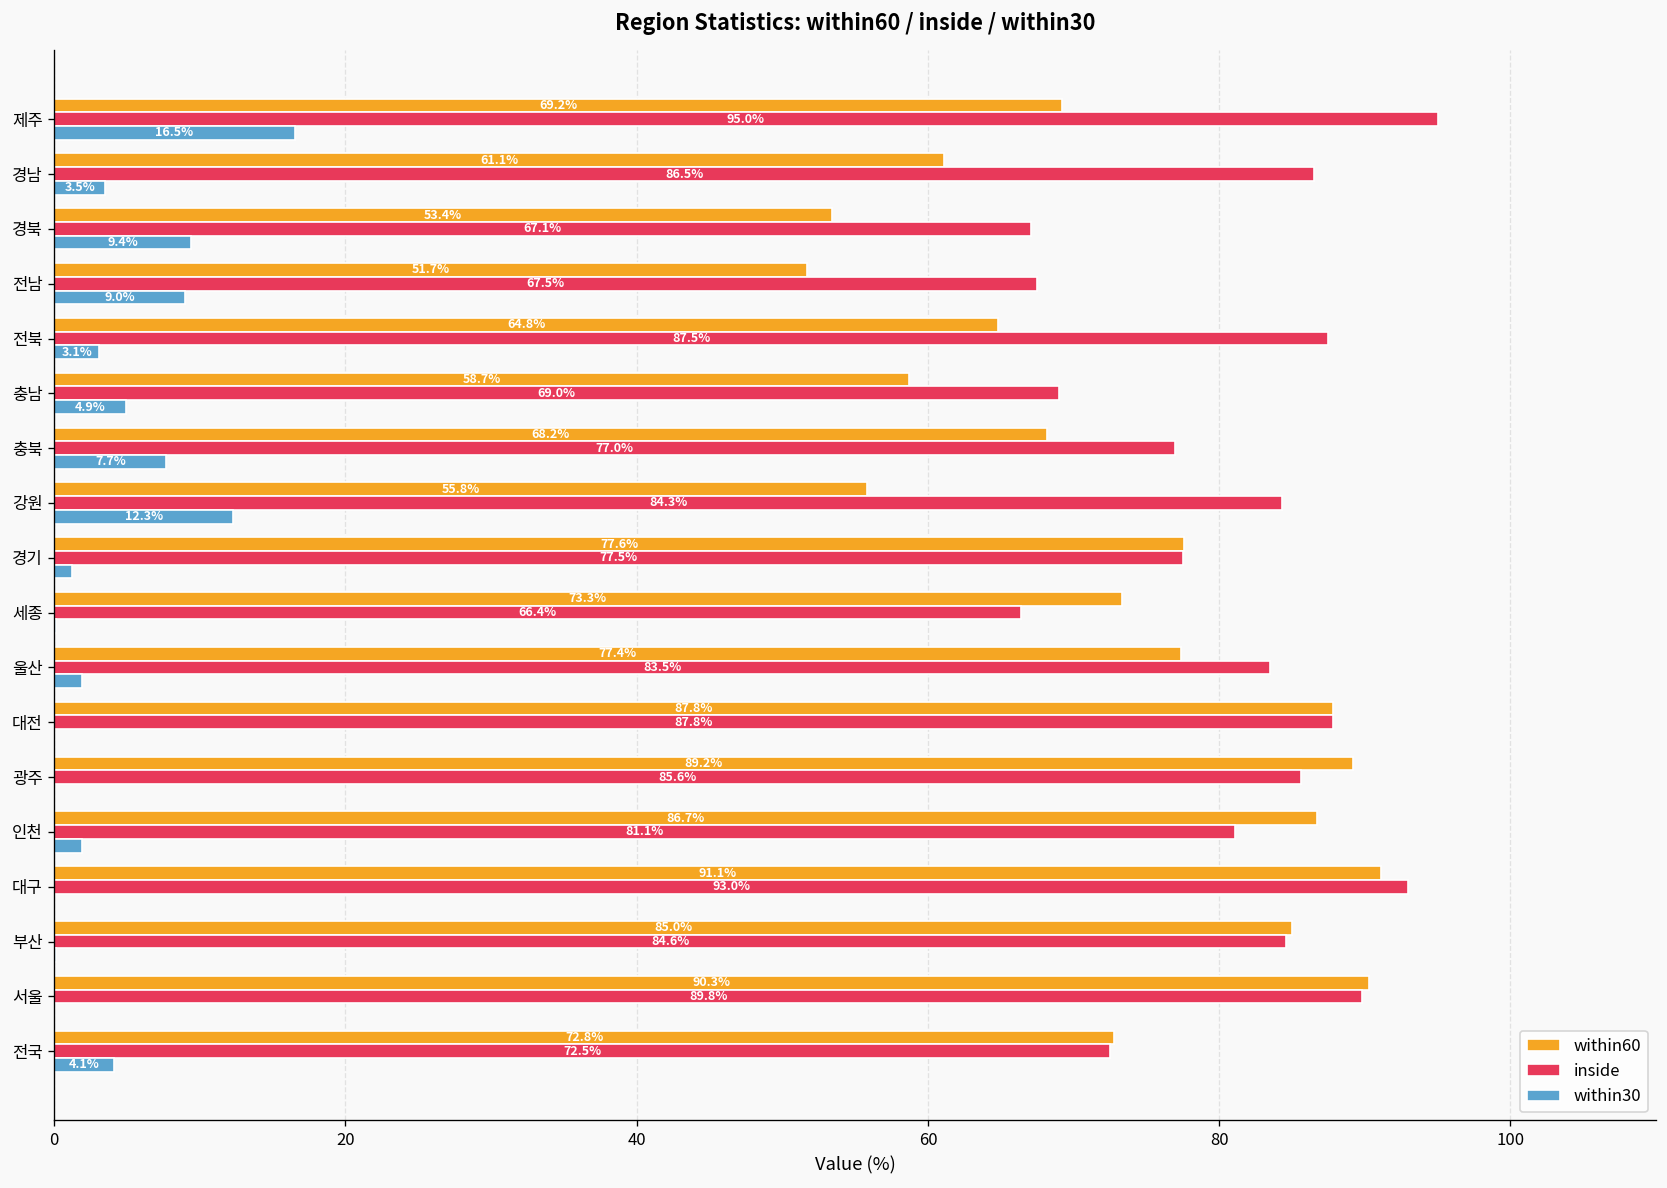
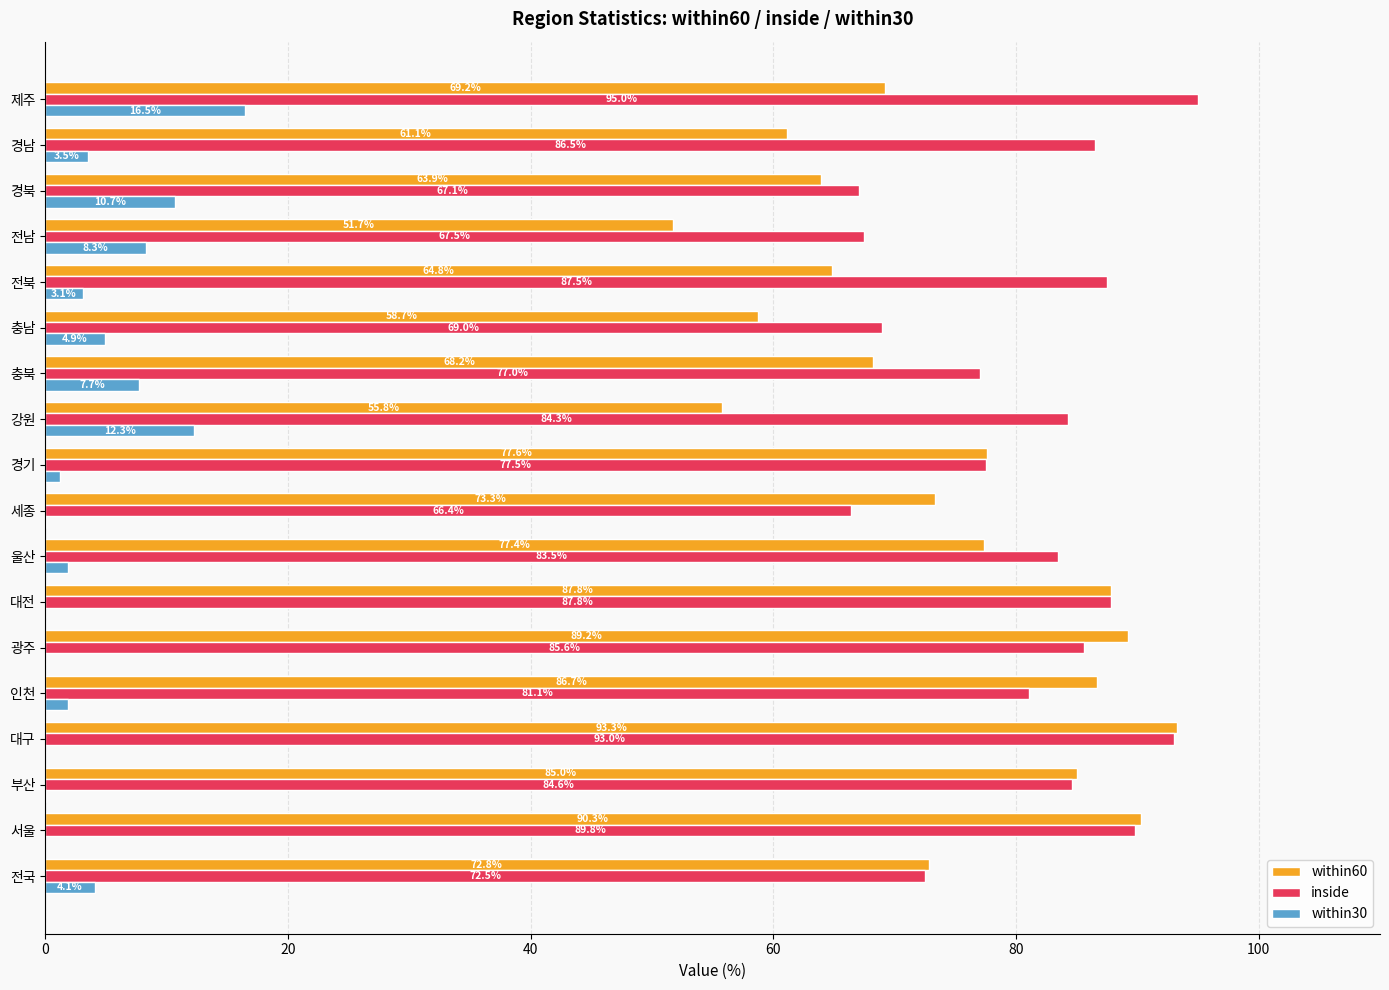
  {
    "within60": {
      "제주": "69.2%",
      "경남": "61.1%",
-     "경북": "53.4%",
+     "경북": "63.9%",
      "전남": "51.7%",
      "전북": "64.8%",
      "충남": "58.7%",
      "충북": "68.2%",
      "강원": "55.8%",
      "경기": "77.6%",
      "세종": "73.3%",
      "울산": "77.4%",
      "대전": "87.8%",
      "광주": "89.2%",
      "인천": "86.7%",
-     "대구": "91.1%",
+     "대구": "93.3%",
      "부산": "85.0%",
      "서울": "90.3%",
      "전국": "72.8%"
    },
    "inside": {
      "제주": "95.0%",
      "경남": "86.5%",
      "경북": "67.1%",
      "전남": "67.5%",
      "전북": "87.5%",
      "충남": "69.0%",
      "충북": "77.0%",
      "강원": "84.3%",
      "경기": "77.5%",
      "세종": "66.4%",
      "울산": "83.5%",
      "대전": "87.8%",
      "광주": "85.6%",
      "인천": "81.1%",
      "대구": "93.0%",
      "부산": "84.6%",
      "서울": "89.8%",
      "전국": "72.5%"
    },
    "within30": {
      "제주": "16.5%",
      "경남": "3.5%",
-     "경북": "9.4%",
-     "전남": "9.0%",
+     "경북": "10.7%",
+     "전남": "8.3%",
      "전북": "3.1%",
      "충남": "4.9%",
      "충북": "7.7%",
      "강원": "12.3%",
      "전국": "4.1%"
    }
  }
